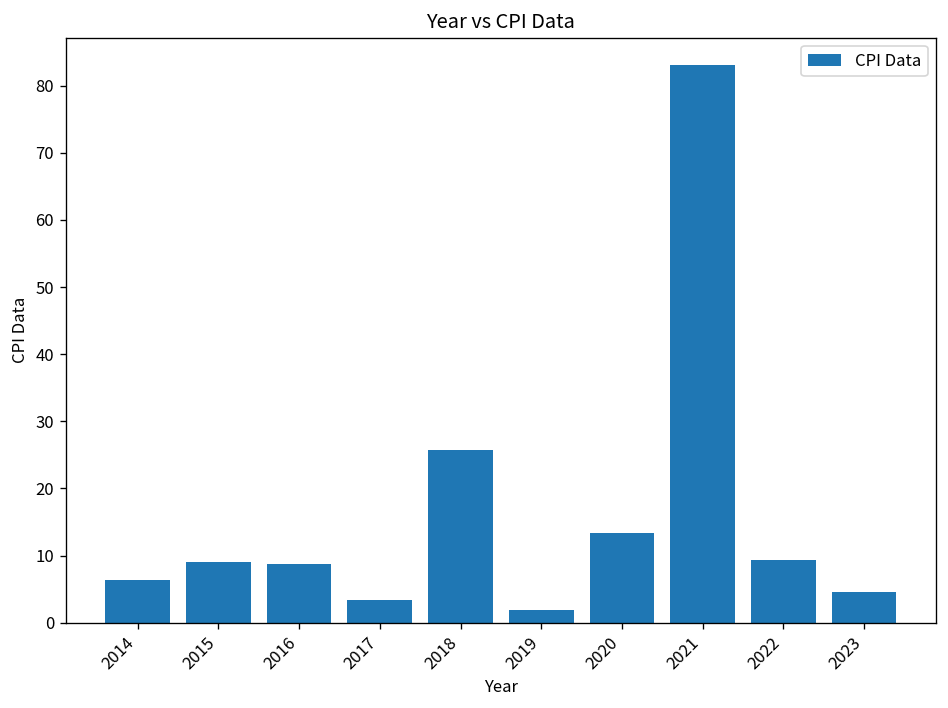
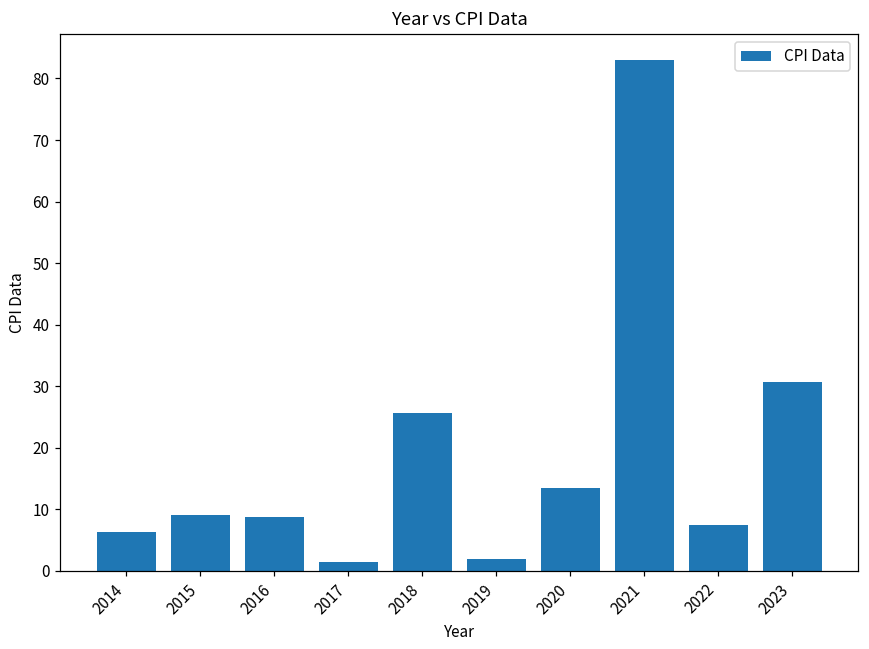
  {
    "2014": 6,
    "2015": 9,
    "2016": 9,
-   "2017": 3,
+   "2017": 2,
    "2018": 26,
    "2019": 2,
    "2020": 13,
    "2021": 83,
-   "2022": 9,
-   "2023": 5
+   "2022": 8,
+   "2023": 31
  }
